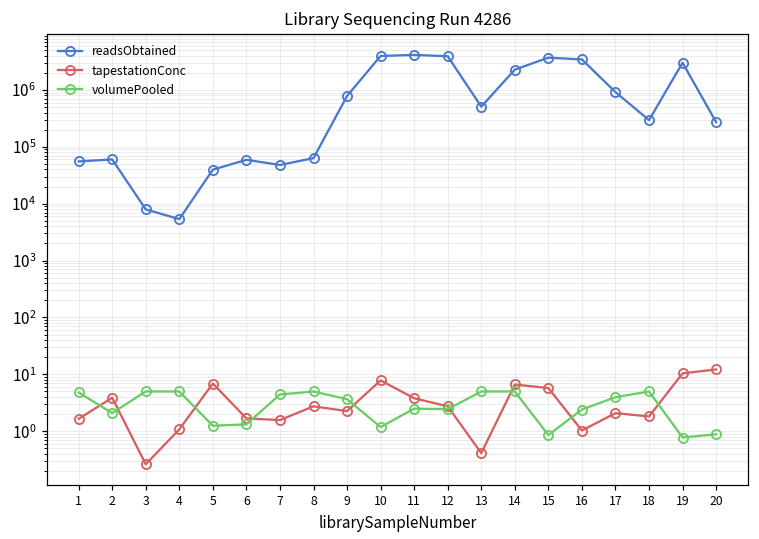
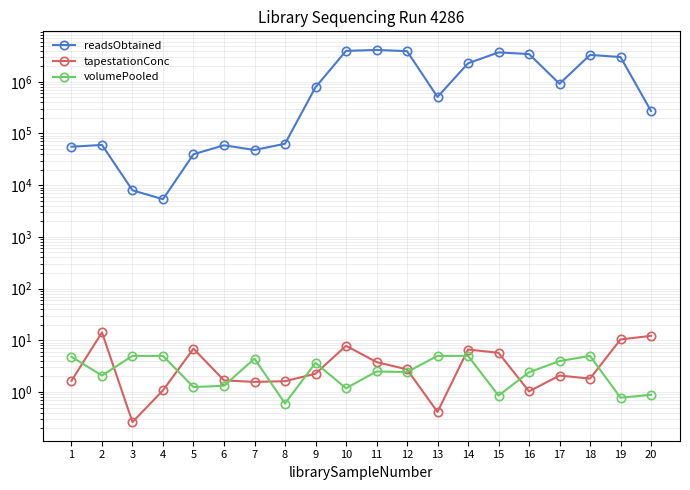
  {
    "readsObtained": {
      "1": 60000,
      "2": 60000,
      "3": 8000,
      "4": 5000,
      "5": 40000,
      "6": 60000,
      "7": 50000,
      "8": 60000,
      "9": 800000,
      "10": 4000000,
      "11": 4000000,
      "12": 4000000,
      "13": 500000,
      "14": 2000000,
      "15": 4000000,
      "16": 3000000,
      "17": 900000,
-     "18": 300000,
+     "18": 3000000,
      "19": 3000000,
      "20": 300000
    },
    "tapestationConc": {
      "1": 1.7,
-     "2": 4,
+     "2": 14,
      "3": 0.3,
      "4": 1.1,
      "5": 7,
      "6": 1.7,
      "7": 1.6,
-     "8": 3,
+     "8": 1.6,
      "9": 2,
      "10": 8,
      "11": 4,
      "12": 3,
      "13": 0.4,
      "14": 7,
      "15": 6,
      "16": 1.0,
      "17": 2.1,
      "18": 1.8,
      "19": 10,
      "20": 12
    },
    "volumePooled": {
      "1": 5,
      "2": 2.1,
      "3": 5,
      "4": 5,
      "5": 1.2,
      "6": 1.3,
      "7": 4,
-     "8": 5,
+     "8": 0.6,
      "9": 4,
      "10": 1.2,
      "11": 2,
      "12": 2,
      "13": 5,
      "14": 5,
      "15": 0.9,
      "16": 2,
      "17": 4,
      "18": 5,
      "19": 0.8,
      "20": 0.9
    }
  }
